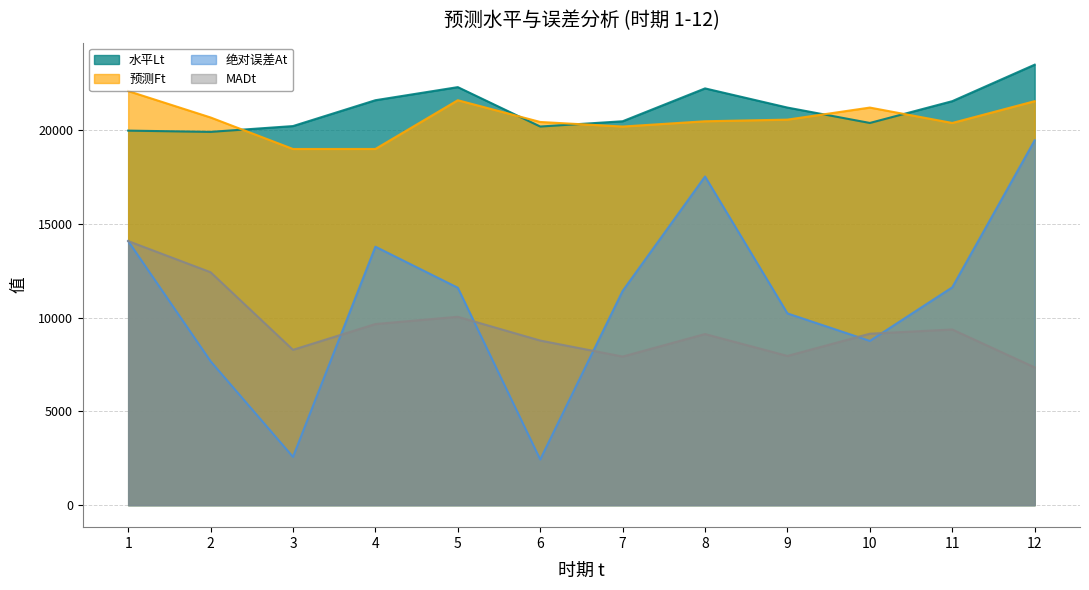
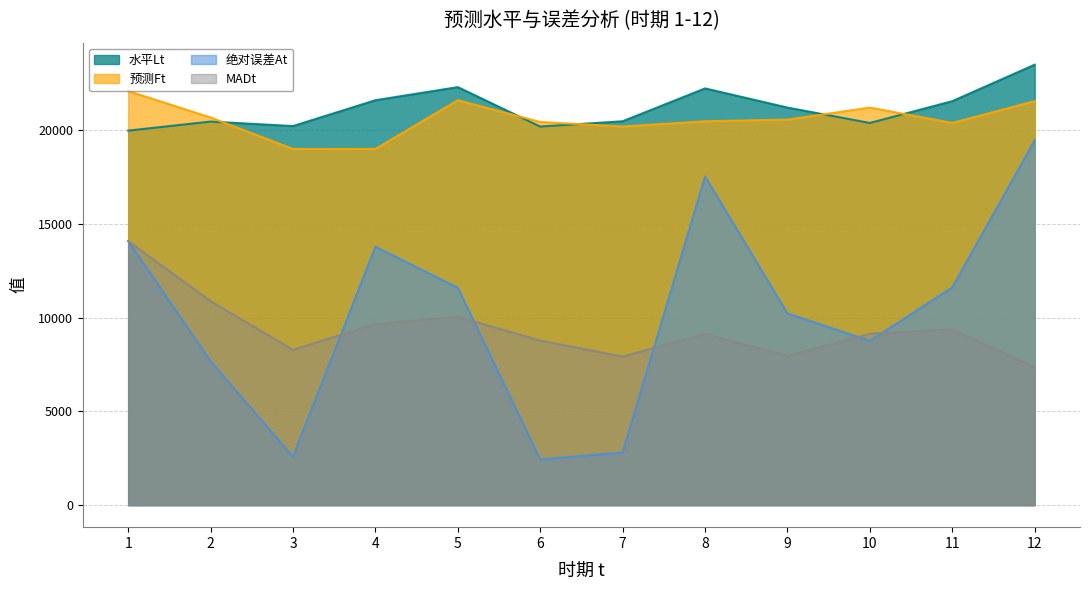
  {
    "水平Lt": {
      "1": 20000,
-     "2": 19900,
+     "2": 20500,
      "3": 20200,
      "4": 21600,
      "5": 22300,
      "6": 20200,
      "7": 20500,
      "8": 22200,
      "9": 21200,
      "10": 20400,
      "11": 21500,
      "12": 23500
    },
    "预测Ft": {
      "2": 20700,
      "3": 19000,
      "4": 19000,
      "5": 21600,
      "6": 20400,
      "7": 20200,
      "8": 20500,
      "9": 20600,
      "10": 21200,
      "11": 20400,
      "12": 21500
    },
    "绝对误差At": {
      "2": 7700,
      "3": 2600,
      "4": 13800,
      "5": 11600,
      "6": 2400,
-     "7": 11400,
+     "7": 2800,
      "8": 17500,
      "9": 10200,
      "10": 8800,
      "11": 11600,
      "12": 19500
    },
    "MADt": {
-     "2": 12400,
+     "2": 10900,
      "3": 8300,
      "4": 9700,
      "5": 10000,
      "6": 8800,
      "7": 7900,
      "8": 9100,
      "9": 8000,
      "10": 9100,
      "11": 9400,
      "12": 7300
    }
  }
